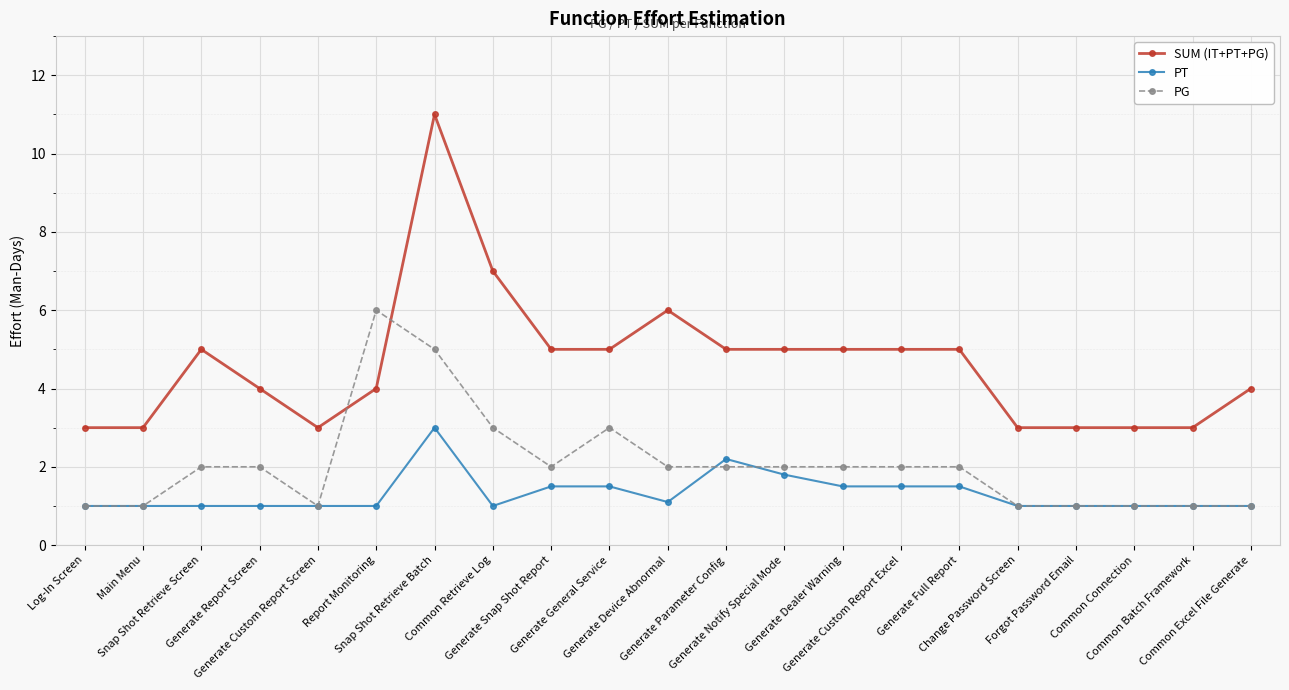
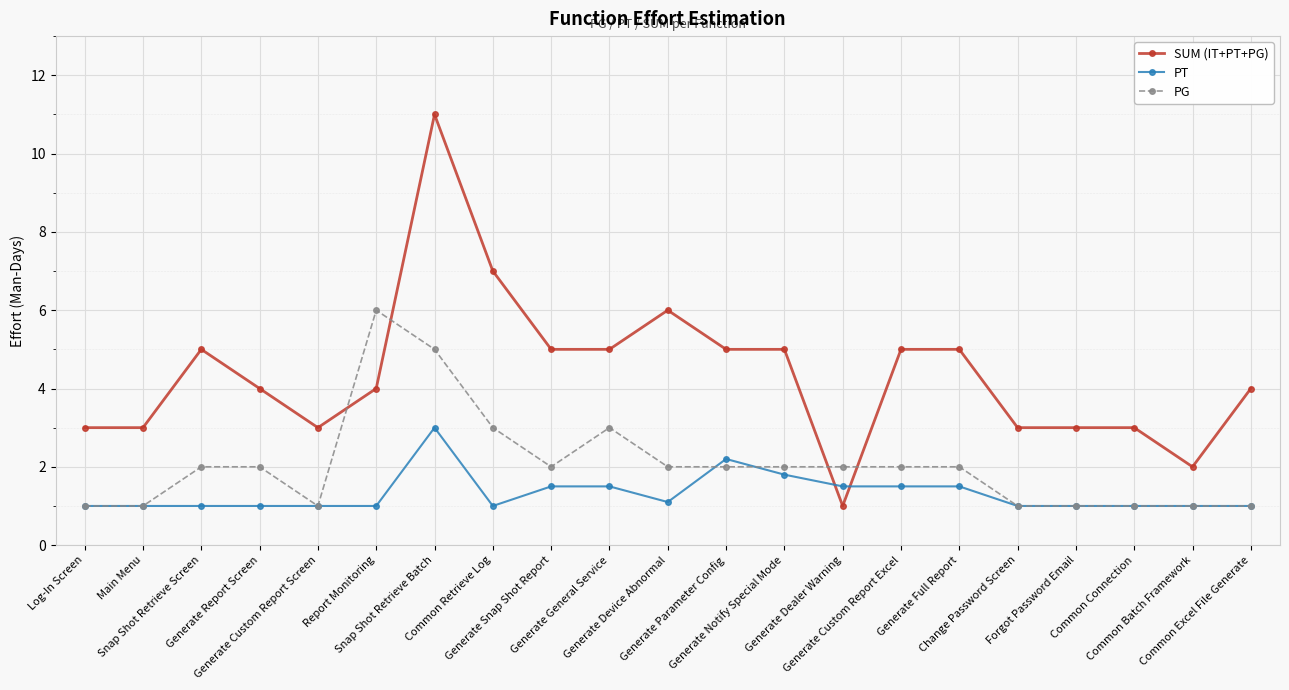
  {
    "SUM (IT+PT+PG)": {
      "Log-In Screen": 3,
      "Main Menu": 3,
      "Snap Shot Retrieve Screen": 5,
      "Generate Report Screen": 4,
      "Generate Custom Report Screen": 3,
      "Report Monitoring": 4,
      "Snap Shot Retrieve Batch": 11,
      "Common Retrieve Log": 7,
      "Generate Snap Shot Report": 5,
      "Generate General Service": 5,
      "Generate Device Abnormal": 6,
      "Generate Parameter Config": 5,
      "Generate Notify Special Mode": 5,
-     "Generate Dealer Warning": 5,
+     "Generate Dealer Warning": 1,
      "Generate Custom Report Excel": 5,
      "Generate Full Report": 5,
      "Change Password Screen": 3,
      "Forgot Password Email": 3,
      "Common Connection": 3,
-     "Common Batch Framework": 3,
+     "Common Batch Framework": 2,
      "Common Excel File Generate": 4
    },
    "PT": {
      "Snap Shot Retrieve Screen": 1,
      "Generate Report Screen": 1,
      "Report Monitoring": 1,
      "Snap Shot Retrieve Batch": 3,
      "Common Retrieve Log": 1,
      "Generate Snap Shot Report": 1.5,
      "Generate General Service": 1.5,
      "Generate Device Abnormal": 1.1,
      "Generate Parameter Config": 2.2,
      "Generate Notify Special Mode": 1.8,
      "Generate Dealer Warning": 1.5,
      "Generate Custom Report Excel": 1.5,
      "Generate Full Report": 1.5
    },
    "PG": {
      "Snap Shot Retrieve Screen": 2,
      "Generate Report Screen": 2,
      "Report Monitoring": 6,
      "Snap Shot Retrieve Batch": 5,
      "Common Retrieve Log": 3,
      "Generate Snap Shot Report": 2,
      "Generate General Service": 3,
      "Generate Device Abnormal": 2,
      "Generate Parameter Config": 2,
      "Generate Notify Special Mode": 2,
      "Generate Dealer Warning": 2,
      "Generate Custom Report Excel": 2,
      "Generate Full Report": 2
    }
  }
